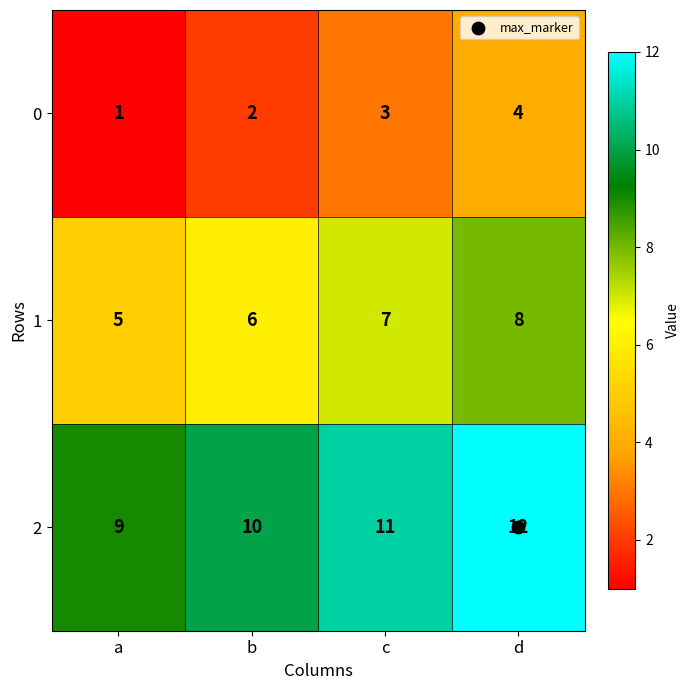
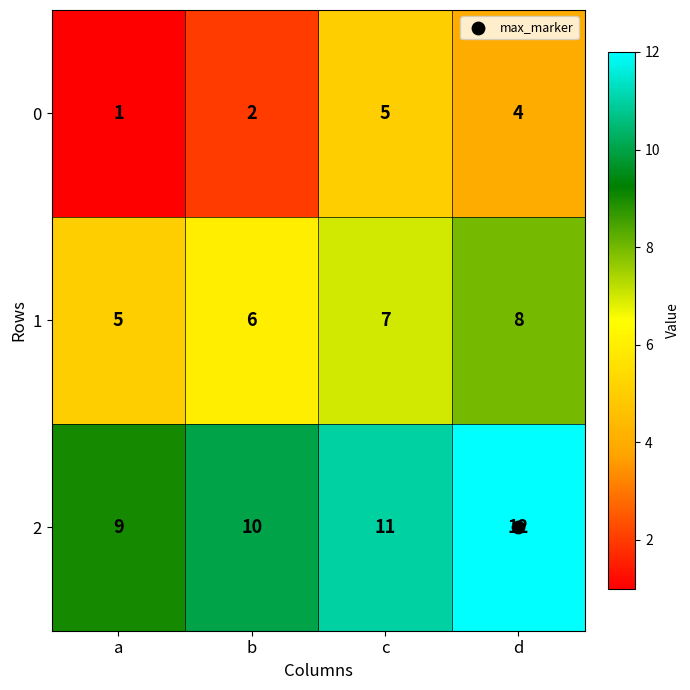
  {
    "0": {
      "a": 1,
      "b": 2,
-     "c": 3,
+     "c": 5,
      "d": 4
    },
    "1": {
      "a": 5,
      "b": 6,
      "c": 7,
      "d": 8
    },
    "2": {
      "a": 9,
      "b": 10,
      "c": 11
    }
  }
